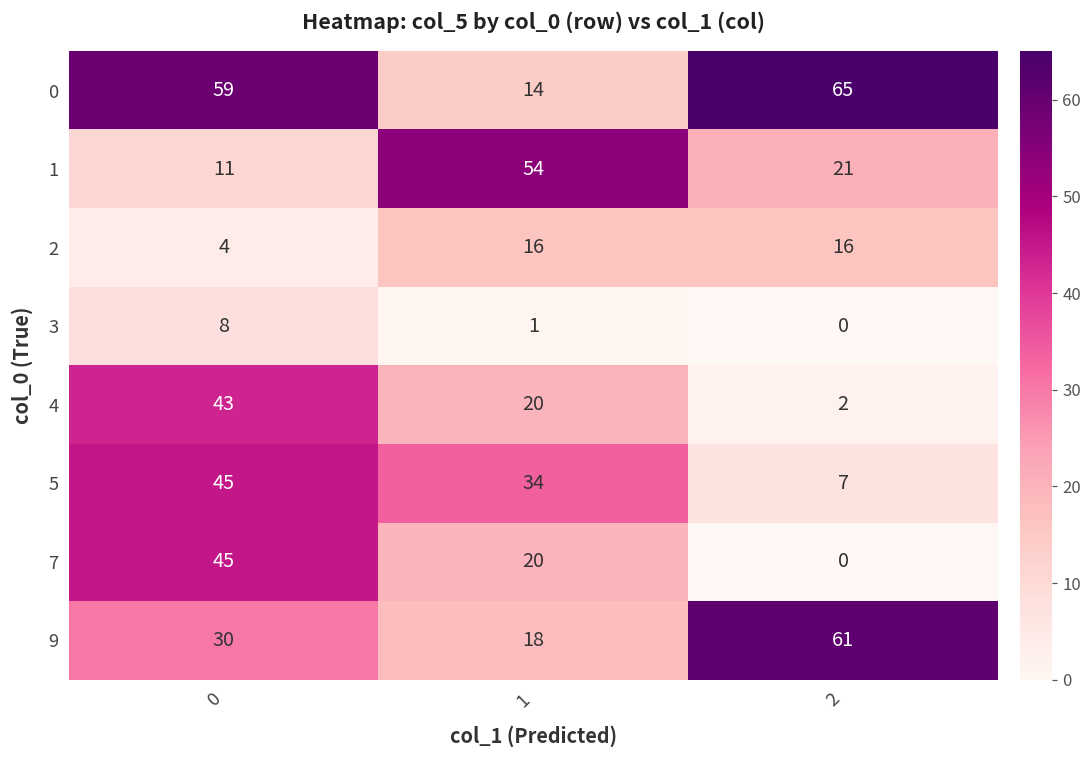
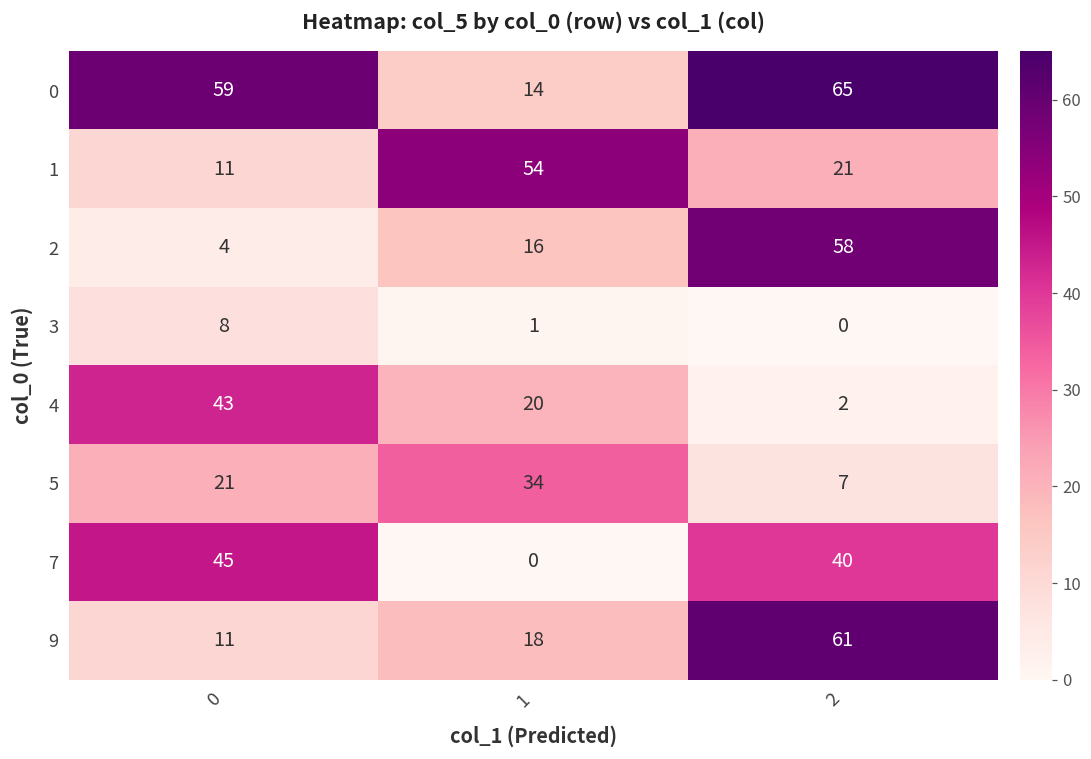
  {
    "0": {
      "0": 59,
      "1": 14,
      "2": 65
    },
    "1": {
      "0": 11,
      "1": 54,
      "2": 21
    },
    "2": {
      "0": 4,
      "1": 16,
-     "2": 16
+     "2": 58
    },
    "3": {
      "0": 8,
      "1": 1,
      "2": 0
    },
    "4": {
      "0": 43,
      "1": 20,
      "2": 2
    },
    "5": {
-     "0": 45,
+     "0": 21,
      "1": 34,
      "2": 7
    },
    "7": {
      "0": 45,
-     "1": 20,
-     "2": 0
+     "1": 0,
+     "2": 40
    },
    "9": {
-     "0": 30,
+     "0": 11,
      "1": 18,
      "2": 61
    }
  }
